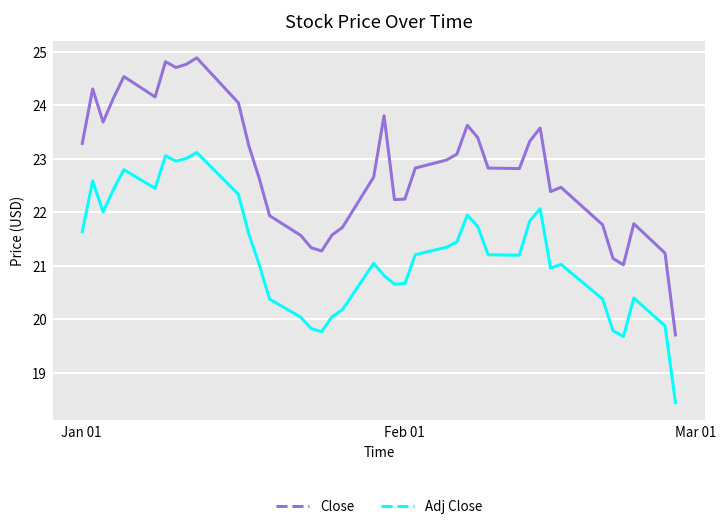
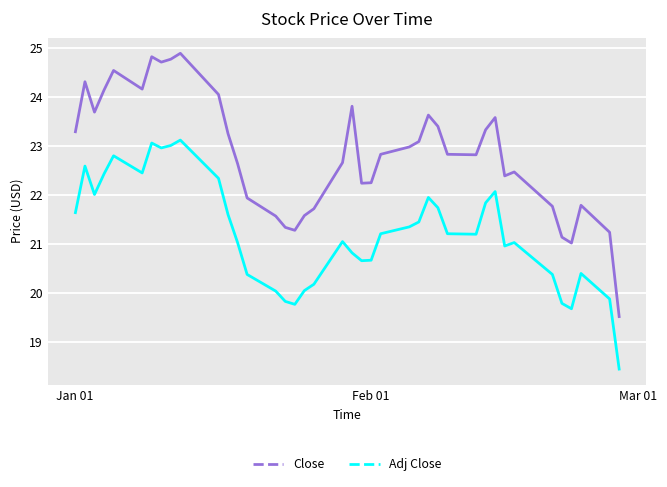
  {
    "Close": {
      "Feb 01": 23.8,
-     "Mar 01": 19.7
+     "Mar 01": 19.5
    },
    "Adj Close": {
      "Feb 01": 20.8,
      "Mar 01": 18.5
    }
  }
